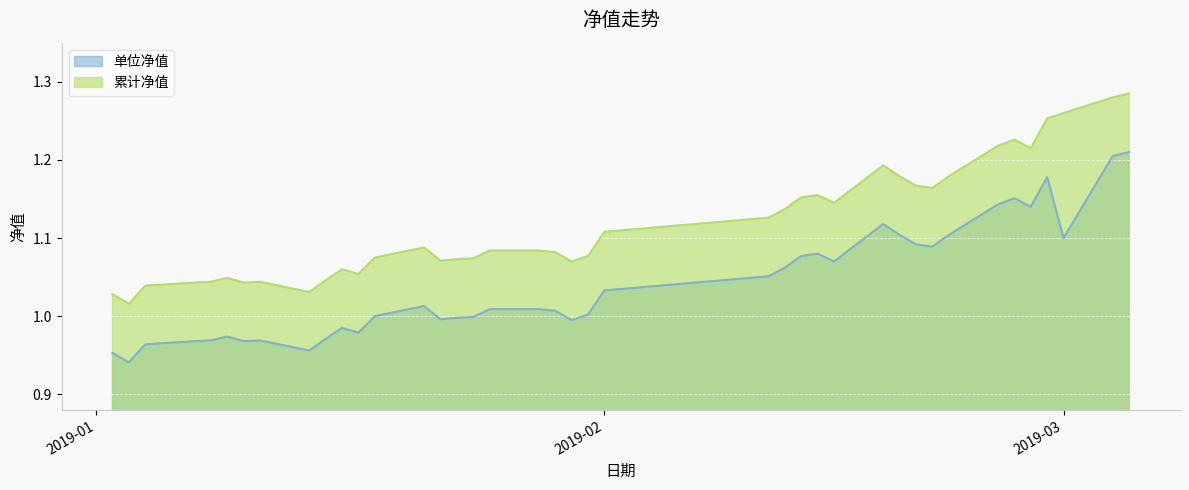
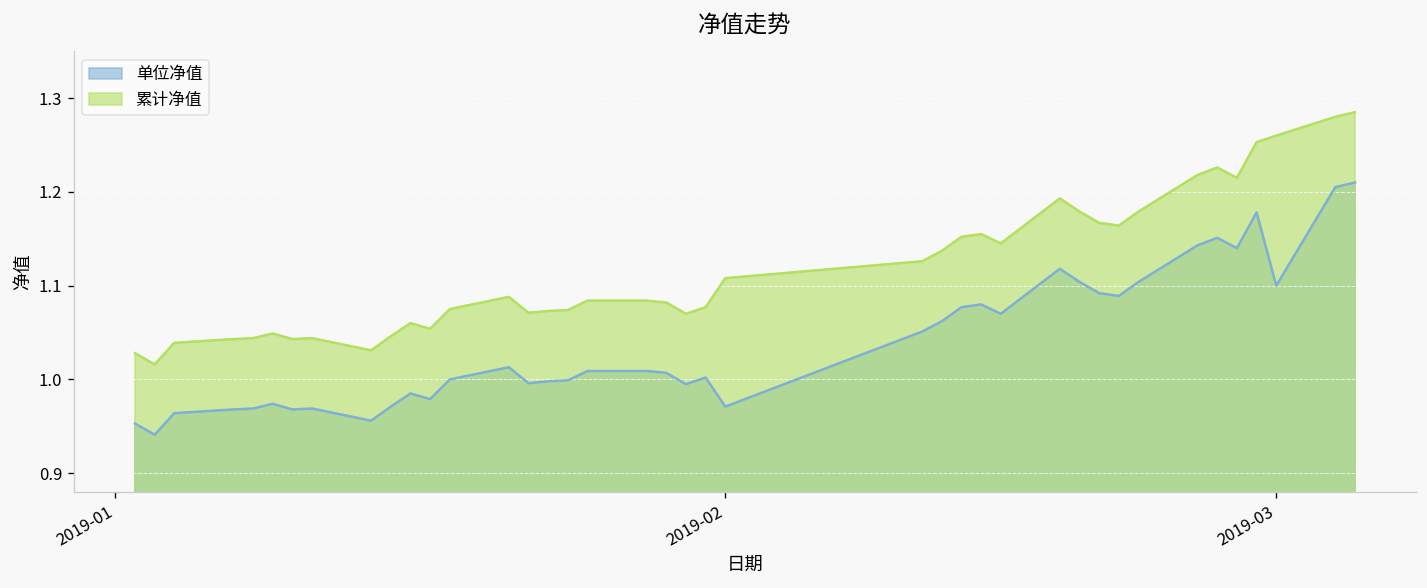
  {
    "单位净值": {
-     "2019-02": 1.03,
+     "2019-02": 0.97,
      "2019-03": 1.10
    },
    "累计净值": {
      "2019-02": 1.11,
      "2019-03": 1.26
    }
  }
